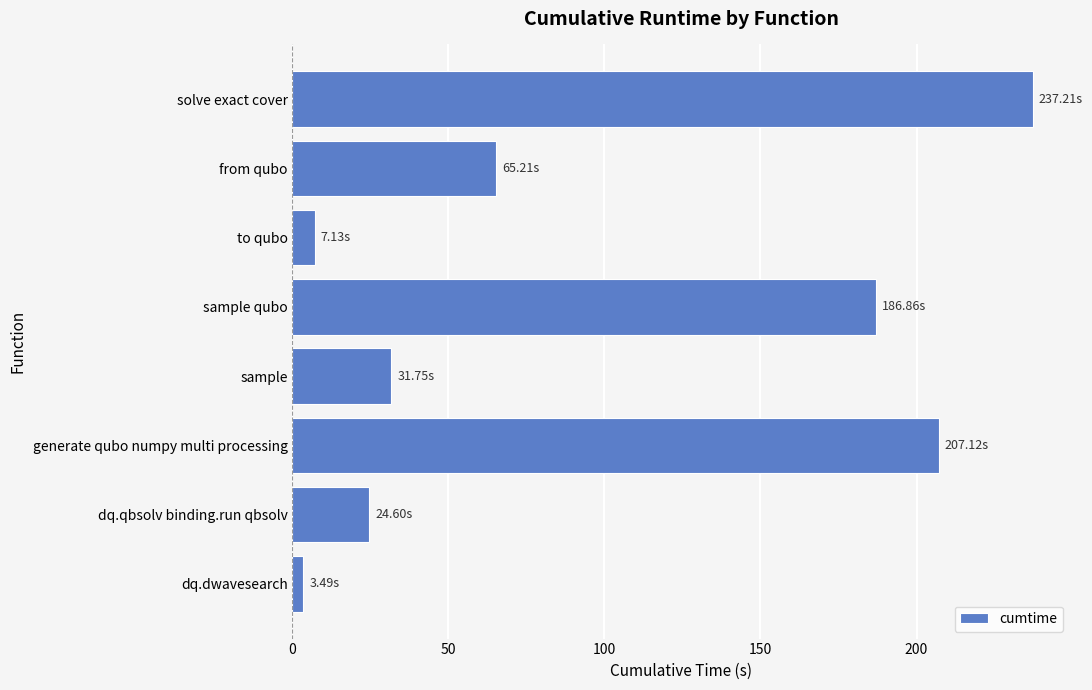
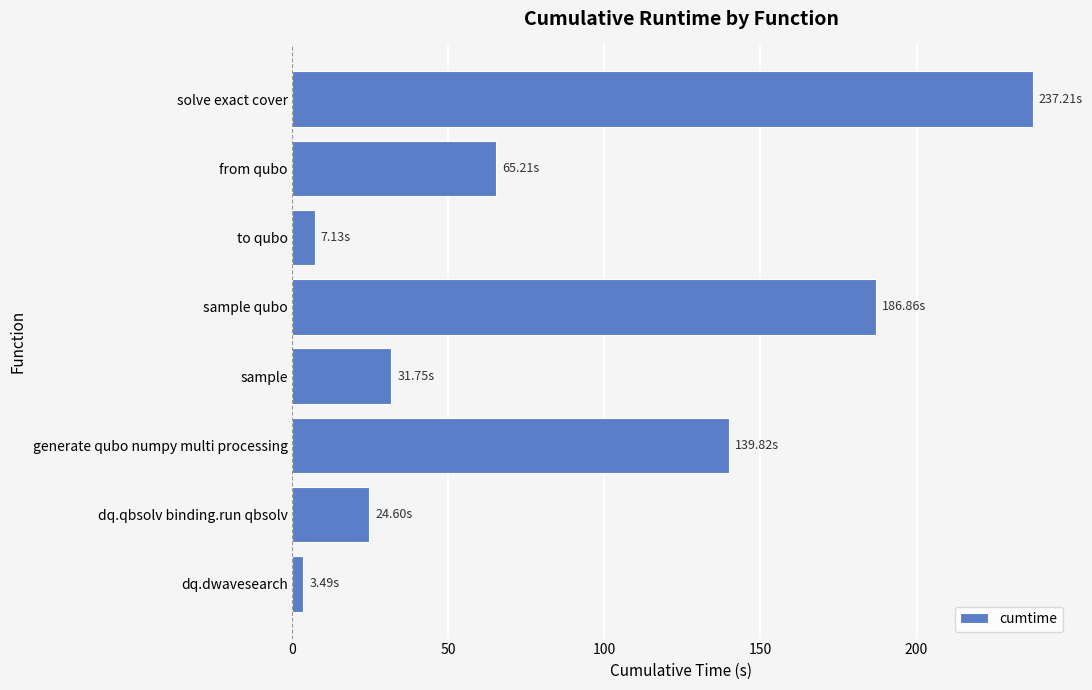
  {
    "solve exact cover": "237.21s",
    "from qubo": "65.21s",
    "to qubo": "7.13s",
    "sample qubo": "186.86s",
    "sample": "31.75s",
-   "generate qubo numpy multi processing": "207.12s",
+   "generate qubo numpy multi processing": "139.82s",
    "dq.qbsolv binding.run qbsolv": "24.60s",
    "dq.dwavesearch": "3.49s"
  }
